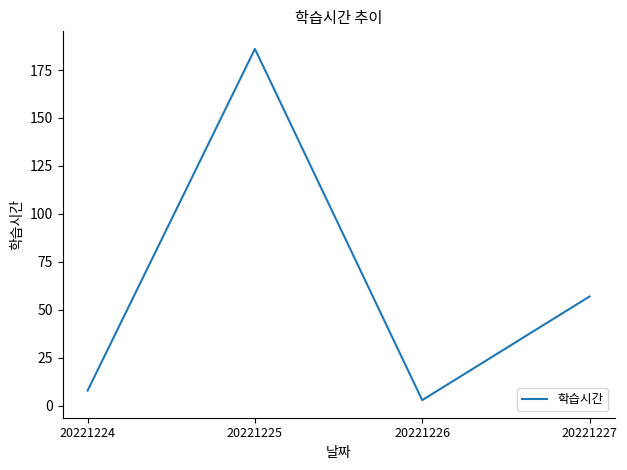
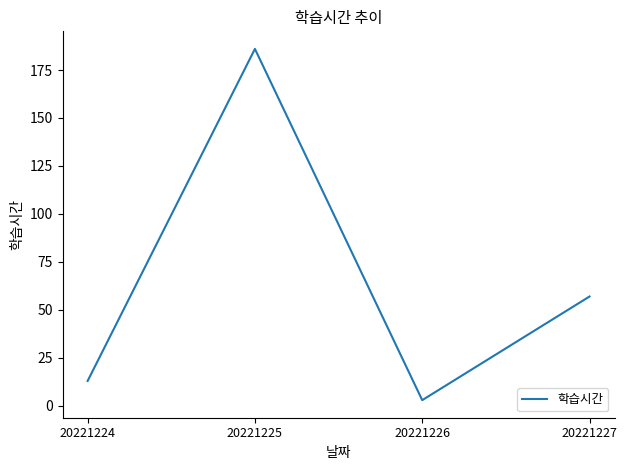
  {
-   "20221224": 8,
+   "20221224": 13,
    "20221225": 186,
    "20221226": 3,
    "20221227": 57
  }
